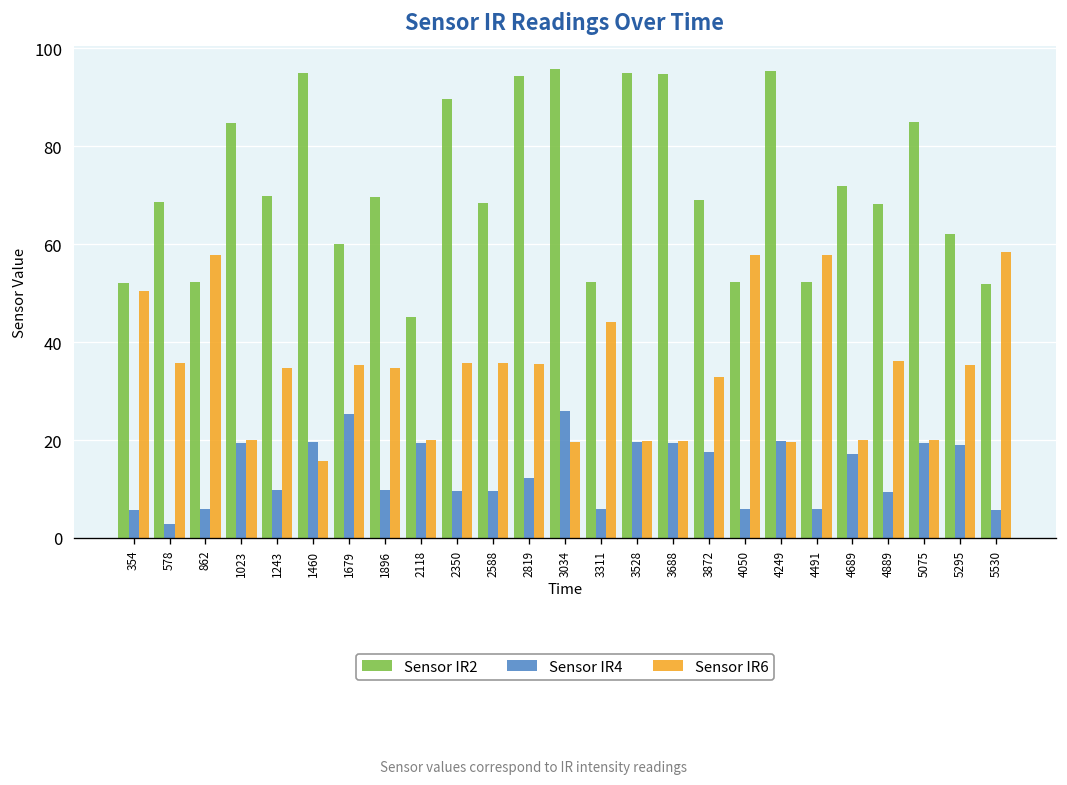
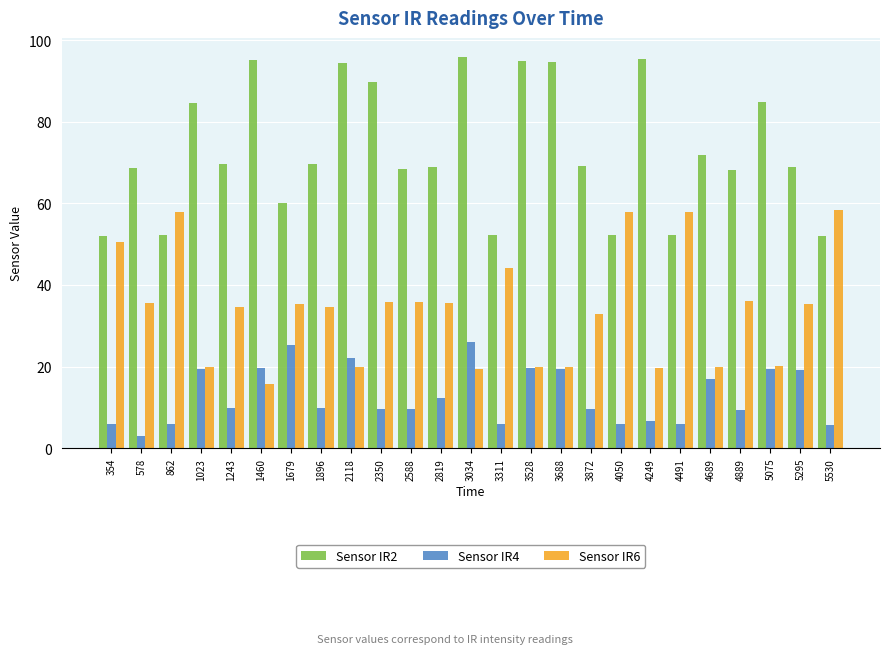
  {
    "Sensor IR2": {
      "354": 52,
      "578": 69,
      "862": 52,
      "1023": 85,
      "1243": 70,
      "1460": 95,
      "1679": 60,
      "1896": 70,
-     "2118": 45,
+     "2118": 94,
      "2350": 90,
      "2588": 69,
-     "2819": 94,
+     "2819": 69,
      "3034": 96,
      "3311": 52,
      "3528": 95,
      "3688": 95,
      "3872": 69,
      "4050": 52,
      "4249": 95,
      "4491": 52,
      "4689": 72,
      "4889": 68,
      "5075": 85,
-     "5295": 62,
+     "5295": 69,
      "5530": 52
    },
    "Sensor IR4": {
      "354": 6,
      "578": 3,
      "862": 6,
      "1023": 19,
      "1243": 10,
      "1460": 20,
      "1679": 25,
      "1896": 10,
-     "2118": 19,
+     "2118": 22,
      "2350": 10,
      "2588": 10,
      "2819": 12,
      "3034": 26,
      "3311": 6,
      "3528": 20,
      "3688": 19,
-     "3872": 18,
+     "3872": 10,
      "4050": 6,
-     "4249": 20,
+     "4249": 7,
      "4491": 6,
      "4689": 17,
      "4889": 9,
      "5075": 19,
      "5295": 19,
      "5530": 6
    },
    "Sensor IR6": {
      "354": 51,
      "578": 36,
      "862": 58,
      "1023": 20,
      "1243": 35,
      "1460": 16,
      "1679": 35,
      "1896": 35,
      "2118": 20,
      "2350": 36,
      "2588": 36,
      "2819": 36,
      "3034": 19,
      "3311": 44,
      "3528": 20,
      "3688": 20,
      "3872": 33,
      "4050": 58,
      "4249": 20,
      "4491": 58,
      "4689": 20,
      "4889": 36,
      "5075": 20,
      "5295": 35,
      "5530": 58
    }
  }
